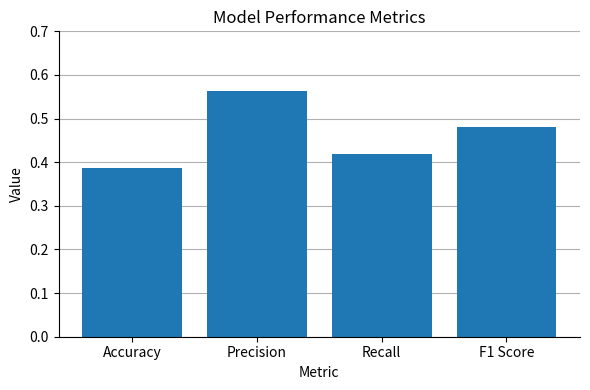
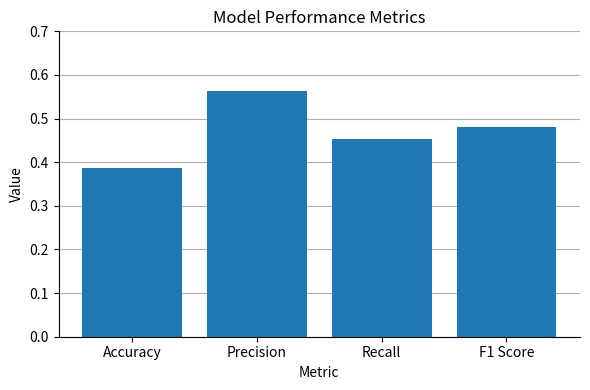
  {
    "Accuracy": 0.39,
    "Precision": 0.56,
-   "Recall": 0.42,
+   "Recall": 0.45,
    "F1 Score": 0.48
  }
